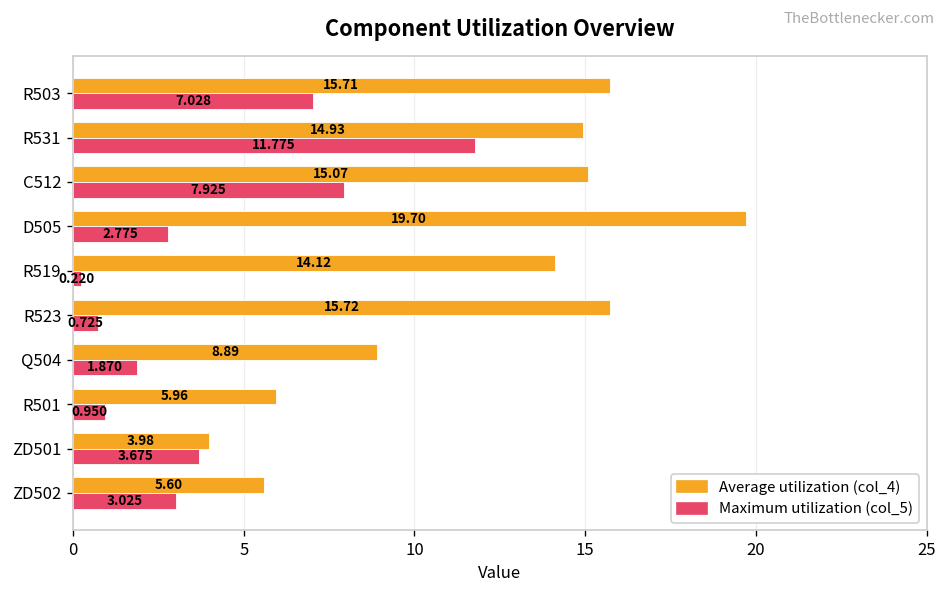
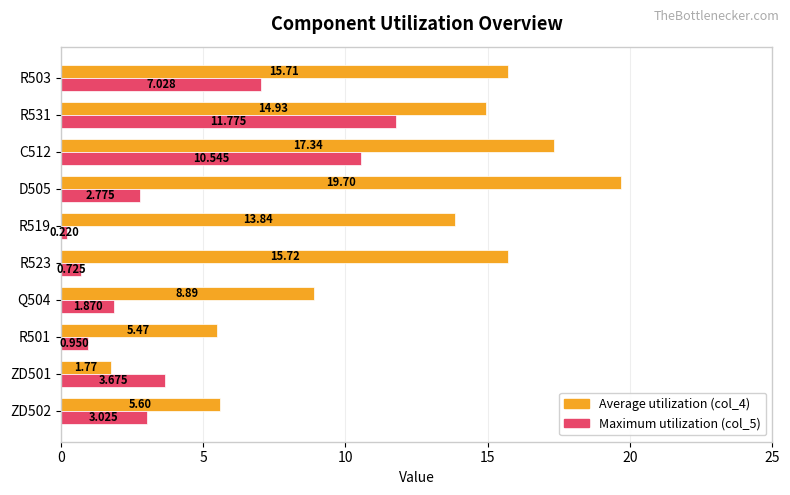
  {
    "Average utilization (col_4)": {
      "R503": 15.71,
      "R531": 14.93,
-     "C512": 15.07,
+     "C512": 17.34,
      "D505": 19.70,
-     "R519": 14.12,
+     "R519": 13.84,
      "R523": 15.72,
      "Q504": 8.89,
-     "R501": 5.96,
-     "ZD501": 3.98,
+     "R501": 5.47,
+     "ZD501": 1.77,
      "ZD502": 5.60
    },
    "Maximum utilization (col_5)": {
      "R503": 7.028,
      "R531": 11.775,
-     "C512": 7.925,
+     "C512": 10.545,
      "D505": 2.775,
      "R519": 0.220,
      "R523": 0.725,
      "Q504": 1.870,
      "R501": 0.950,
      "ZD501": 3.675,
      "ZD502": 3.025
    }
  }
